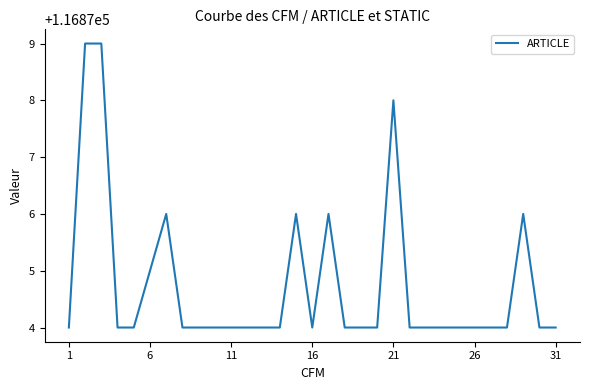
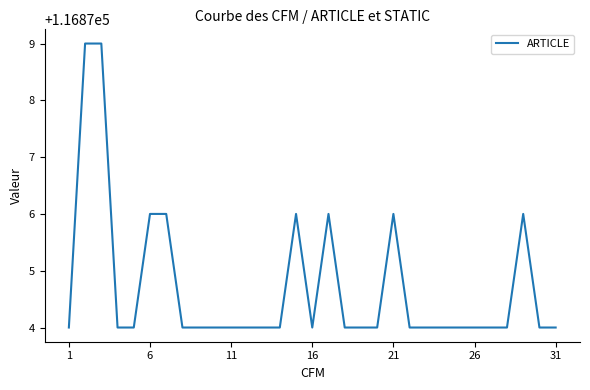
  {
    "1": 116874,
-   "6": 116875,
+   "6": 116876,
    "11": 116874,
    "16": 116874,
-   "21": 116878,
+   "21": 116876,
    "26": 116874,
    "31": 116874
  }
